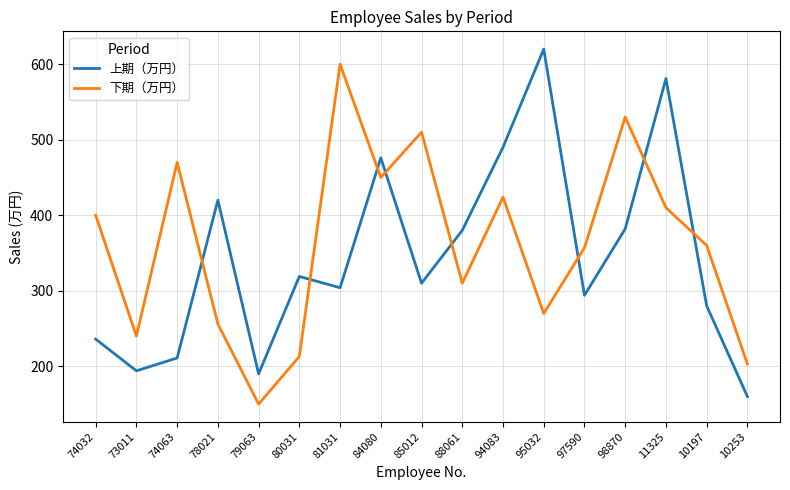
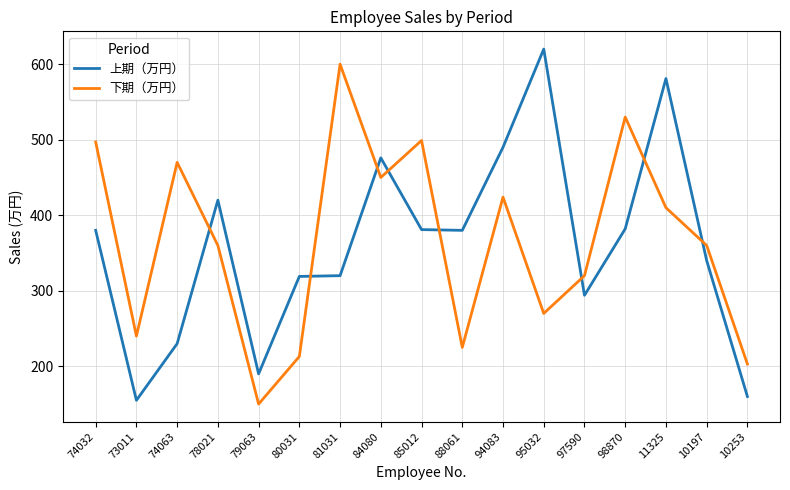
  {
    "上期（万円）": {
-     "74032": 240,
-     "73011": 190,
-     "74063": 210,
+     "74032": 380,
+     "73011": 160,
+     "74063": 230,
      "78021": 420,
      "79063": 190,
      "80031": 320,
-     "81031": 300,
+     "81031": 320,
      "84080": 480,
-     "85012": 310,
+     "85012": 380,
      "88061": 380,
      "94083": 490,
      "95032": 620,
      "97590": 290,
      "98870": 380,
      "11325": 580,
-     "10197": 280,
+     "10197": 340,
      "10253": 160
    },
    "下期（万円）": {
-     "74032": 400,
+     "74032": 500,
      "73011": 240,
      "74063": 470,
-     "78021": 260,
+     "78021": 360,
      "79063": 150,
      "80031": 210,
      "81031": 600,
      "84080": 450,
-     "85012": 510,
-     "88061": 310,
+     "85012": 500,
+     "88061": 230,
      "94083": 420,
      "95032": 270,
-     "97590": 360,
+     "97590": 320,
      "98870": 530,
      "11325": 410,
      "10197": 360,
      "10253": 200
    }
  }
